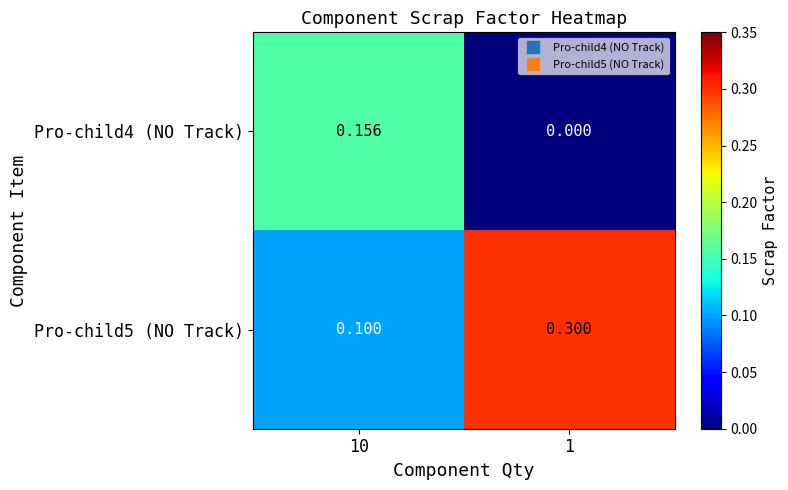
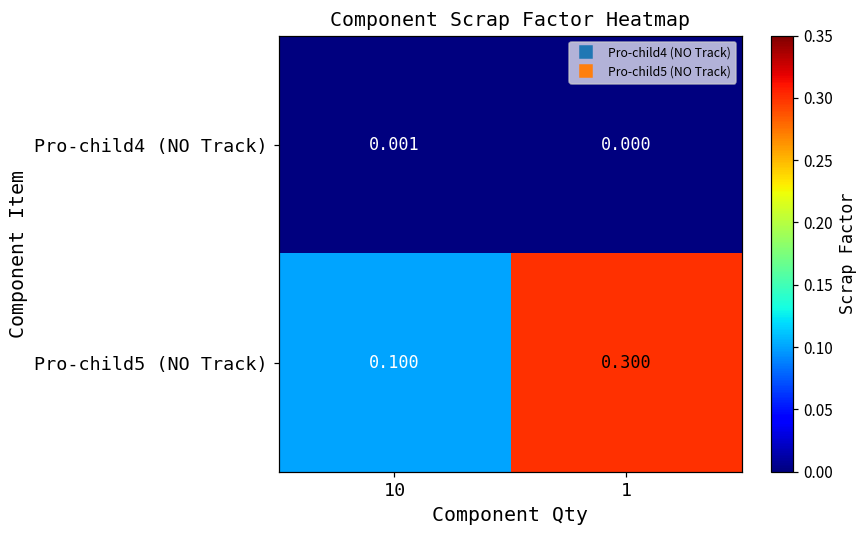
  {
    "Pro-child4 (NO Track)": {
-     "10": 0.156,
+     "10": 0.001,
      "1": 0.000
    },
    "Pro-child5 (NO Track)": {
      "10": 0.100,
      "1": 0.300
    }
  }
